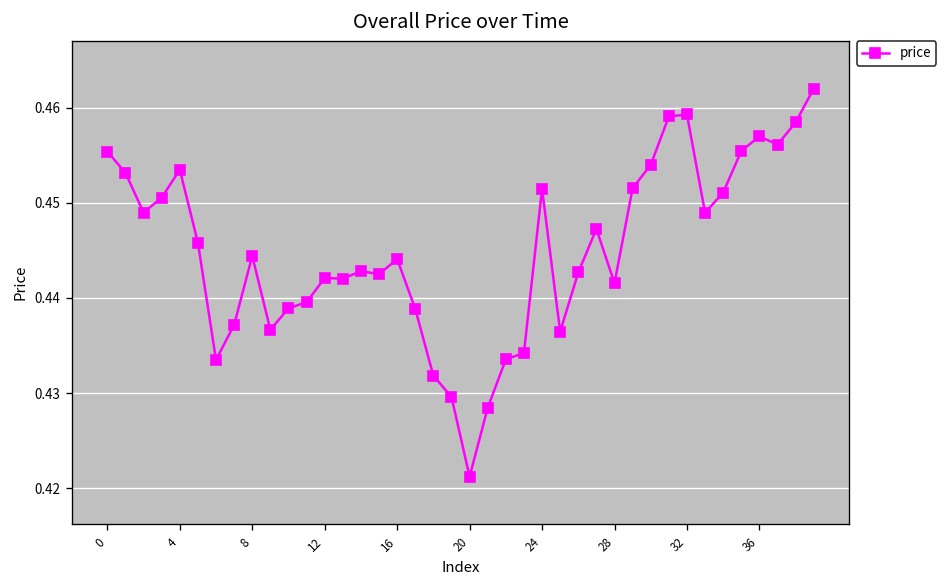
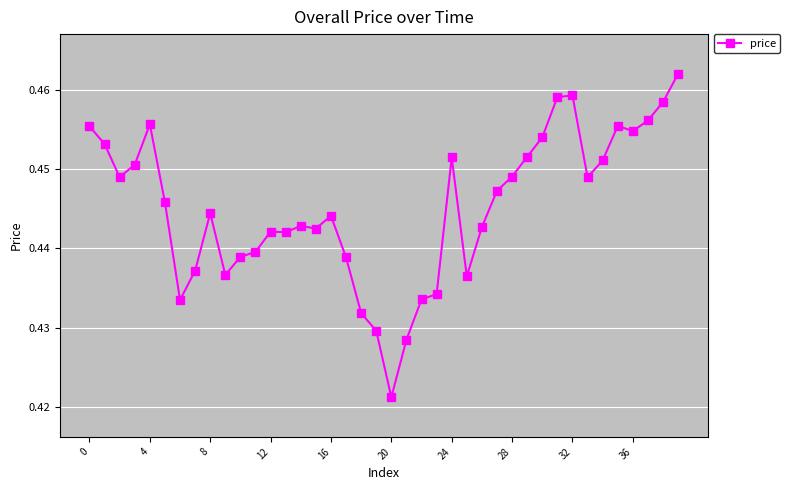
  {
    "0": 0.455,
-   "4": 0.453,
+   "4": 0.456,
    "8": 0.444,
    "12": 0.442,
    "16": 0.444,
    "20": 0.421,
    "24": 0.451,
-   "28": 0.442,
+   "28": 0.449,
    "32": 0.459,
-   "36": 0.457
+   "36": 0.455
  }
